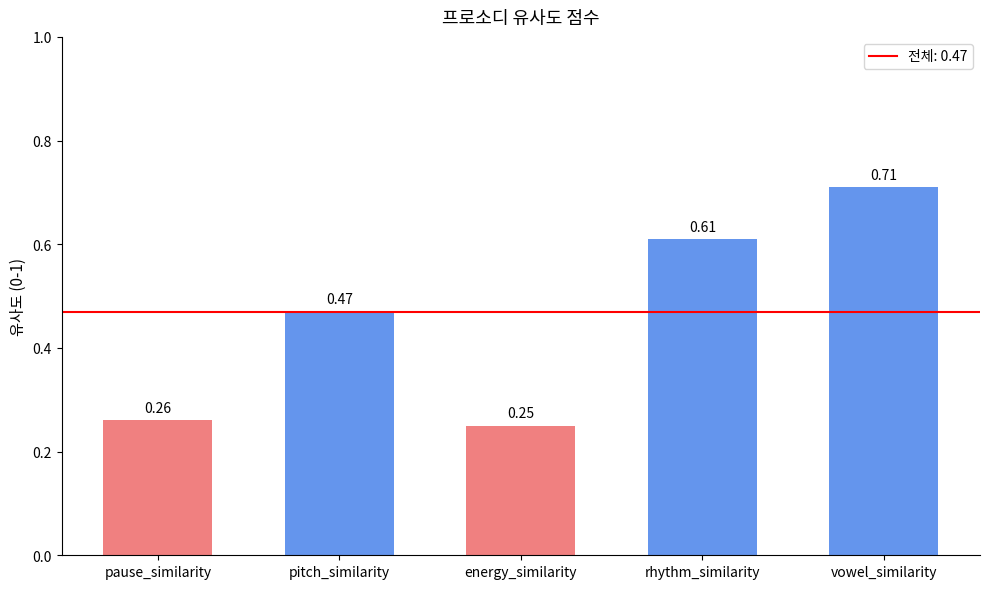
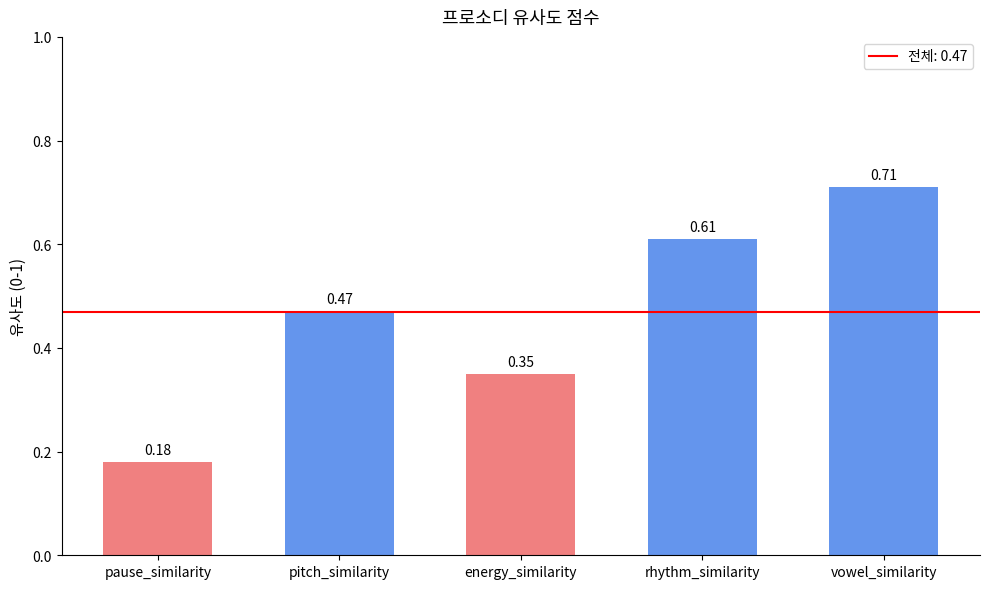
  {
-   "pause_similarity": 0.26,
+   "pause_similarity": 0.18,
    "pitch_similarity": 0.47,
-   "energy_similarity": 0.25,
+   "energy_similarity": 0.35,
    "rhythm_similarity": 0.61,
    "vowel_similarity": 0.71
  }
